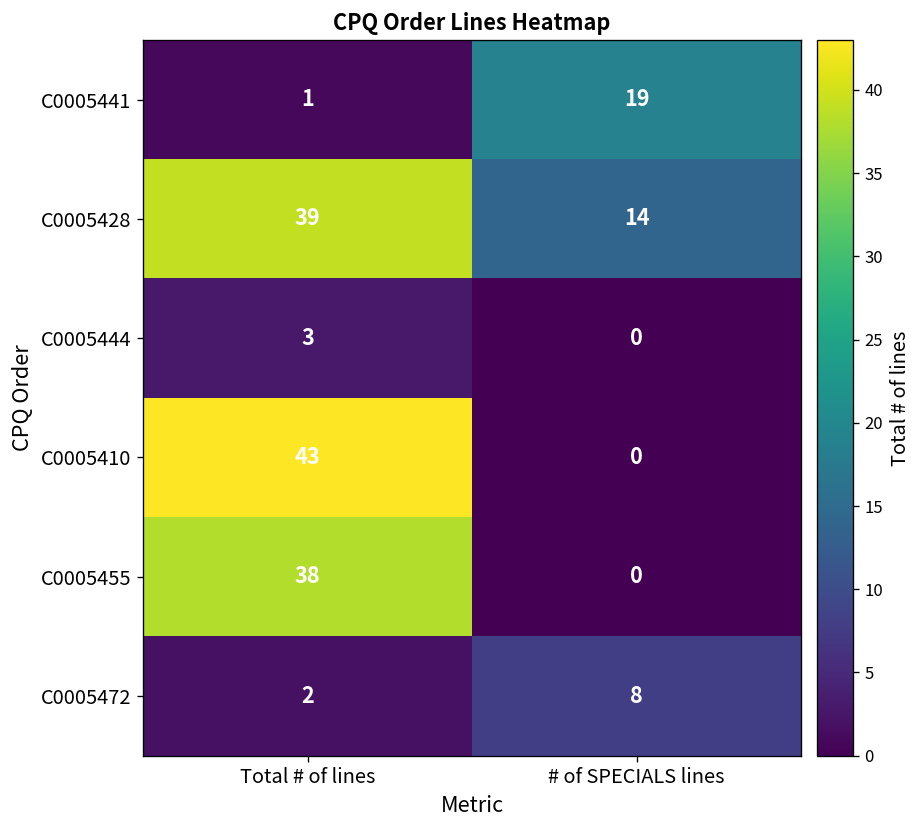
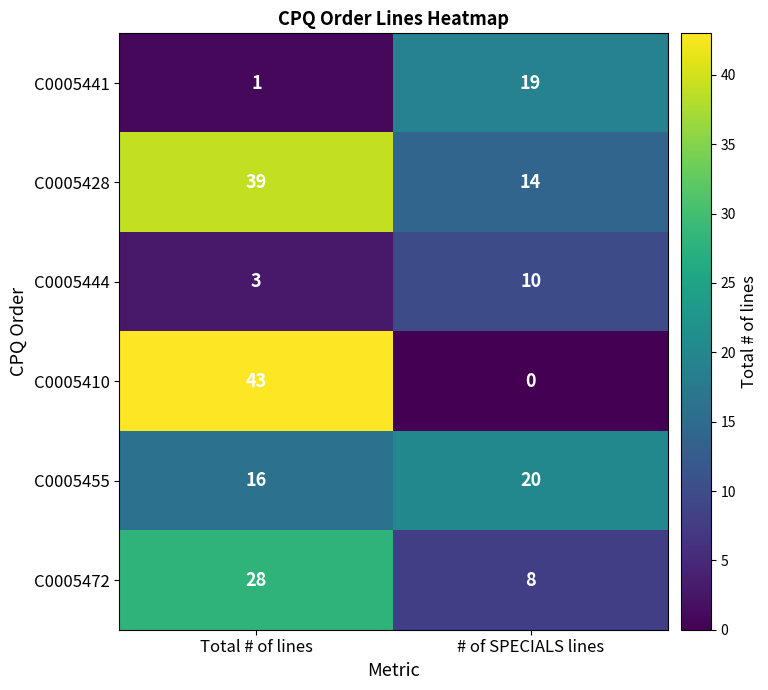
  {
    "C0005441": {
      "Total # of lines": 1,
      "# of SPECIALS lines": 19
    },
    "C0005428": {
      "Total # of lines": 39,
      "# of SPECIALS lines": 14
    },
    "C0005444": {
      "Total # of lines": 3,
-     "# of SPECIALS lines": 0
+     "# of SPECIALS lines": 10
    },
    "C0005410": {
      "Total # of lines": 43,
      "# of SPECIALS lines": 0
    },
    "C0005455": {
-     "Total # of lines": 38,
-     "# of SPECIALS lines": 0
+     "Total # of lines": 16,
+     "# of SPECIALS lines": 20
    },
    "C0005472": {
-     "Total # of lines": 2,
+     "Total # of lines": 28,
      "# of SPECIALS lines": 8
    }
  }
